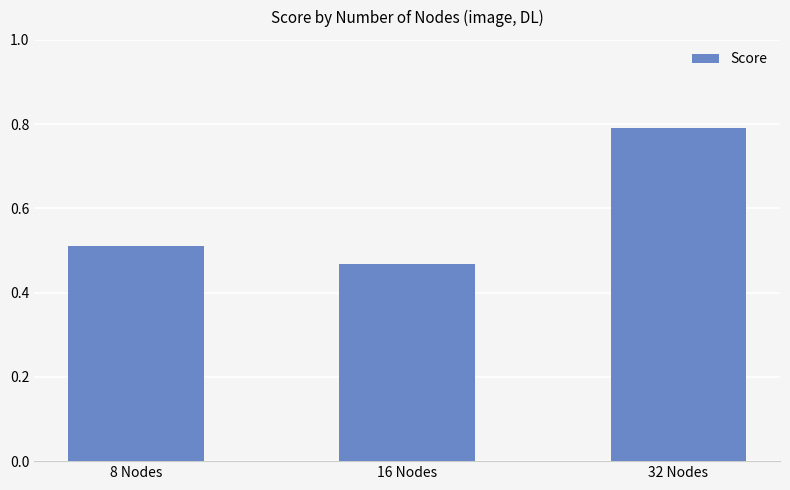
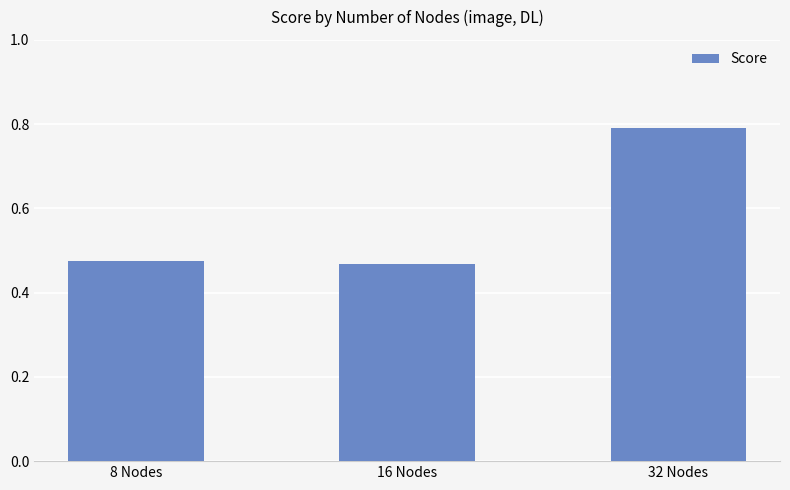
  {
-   "8 Nodes": 0.51,
+   "8 Nodes": 0.47,
    "16 Nodes": 0.47,
    "32 Nodes": 0.79
  }
